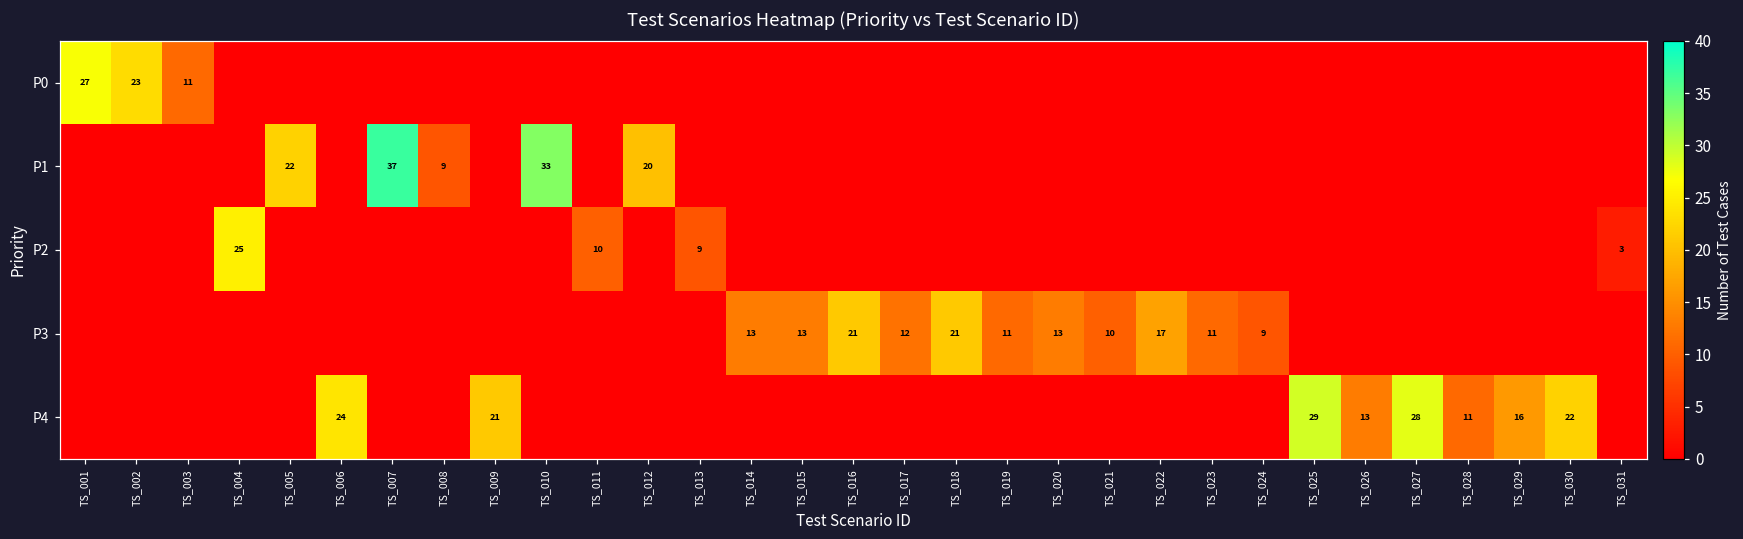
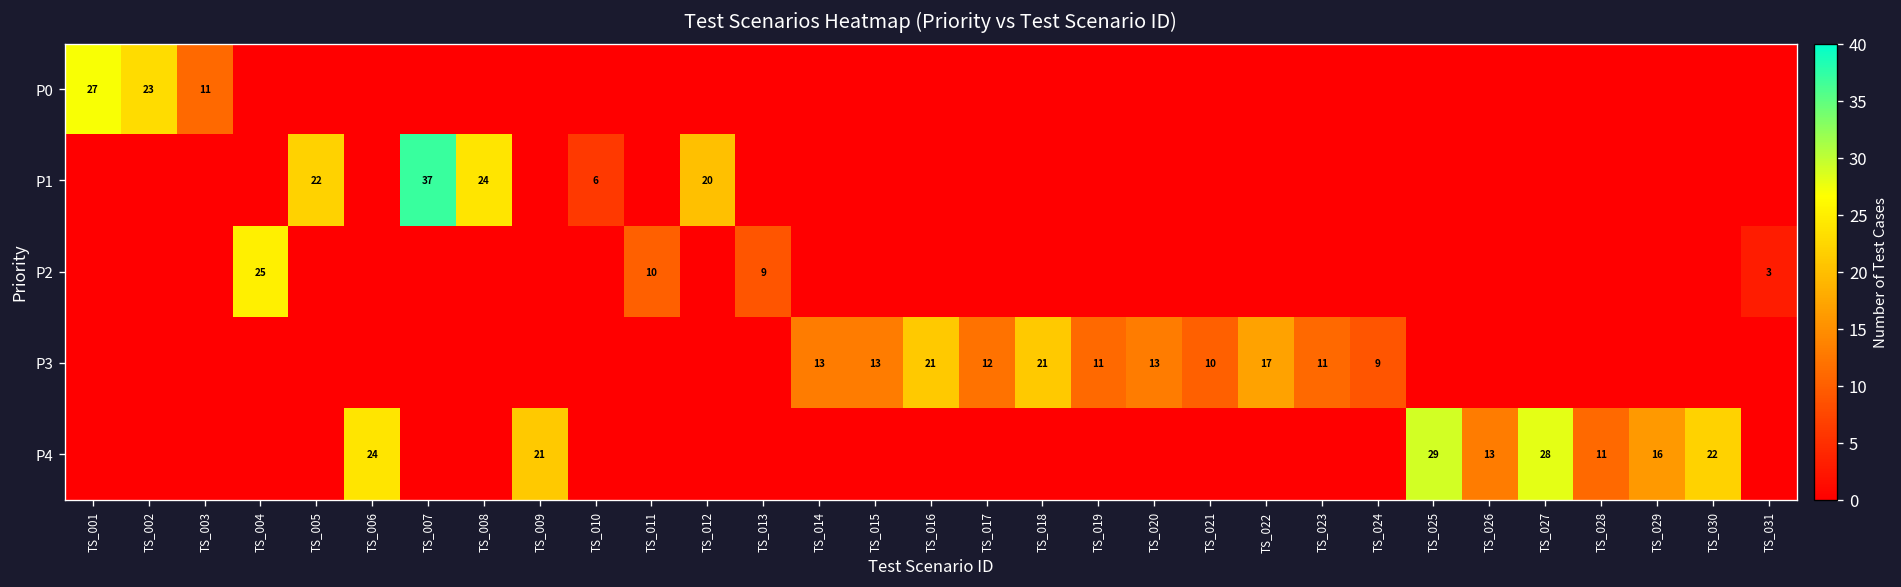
  {
    "P0": {
      "TS_001": 27,
      "TS_002": 23,
      "TS_003": 11
    },
    "P1": {
      "TS_005": 22,
      "TS_007": 37,
-     "TS_008": 9,
-     "TS_010": 33,
+     "TS_008": 24,
+     "TS_010": 6,
      "TS_012": 20
    },
    "P2": {
      "TS_004": 25,
      "TS_011": 10,
      "TS_013": 9,
      "TS_031": 3
    },
    "P3": {
      "TS_014": 13,
      "TS_015": 13,
      "TS_016": 21,
      "TS_017": 12,
      "TS_018": 21,
      "TS_019": 11,
      "TS_020": 13,
      "TS_021": 10,
      "TS_022": 17,
      "TS_023": 11,
      "TS_024": 9
    },
    "P4": {
      "TS_006": 24,
      "TS_009": 21,
      "TS_025": 29,
      "TS_026": 13,
      "TS_027": 28,
      "TS_028": 11,
      "TS_029": 16,
      "TS_030": 22
    }
  }
